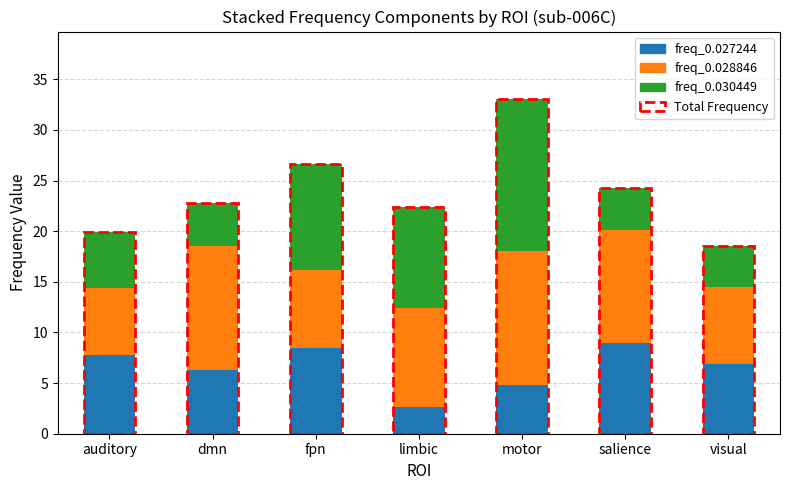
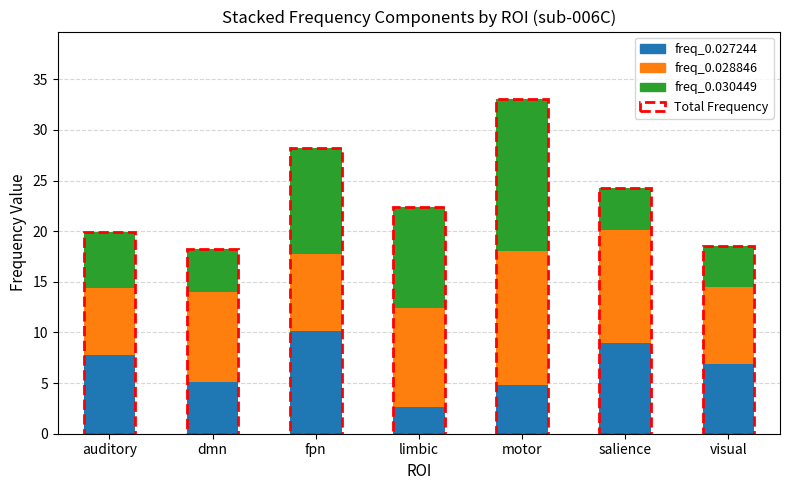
  {
    "freq_0.027244": {
      "auditory": 7.8,
-     "dmn": 6.3,
-     "fpn": 8.5,
+     "dmn": 5.1,
+     "fpn": 10.1,
      "limbic": 2.7,
      "motor": 4.9,
      "salience": 8.9,
      "visual": 6.9
    },
    "freq_0.028846": {
      "auditory": 6.6,
-     "dmn": 12.3,
+     "dmn": 8.9,
      "fpn": 7.6,
      "limbic": 9.8,
      "motor": 13.2,
      "salience": 11.2,
      "visual": 7.5
    },
    "freq_0.030449": {
      "auditory": 5.5,
      "dmn": 4.2,
      "fpn": 10.5,
      "limbic": 10.0,
      "motor": 15.1,
      "salience": 4.1,
      "visual": 4.1
    }
  }
